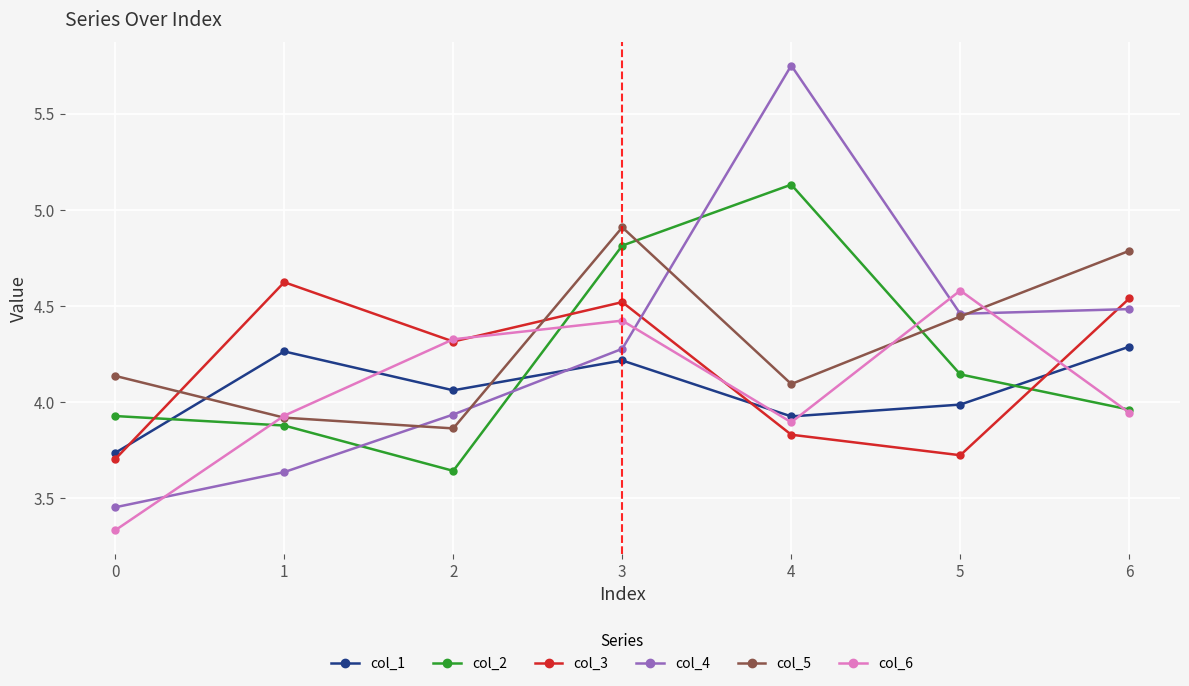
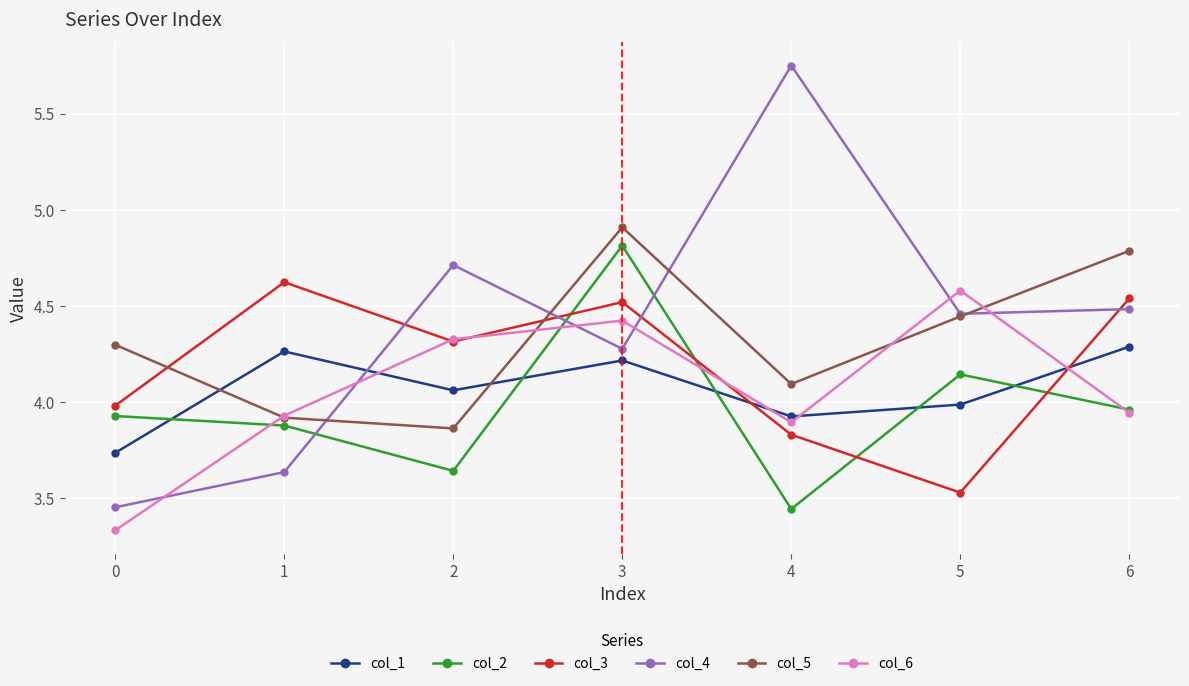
  {
    "col_1": {
      "0": 3.74,
      "1": 4.26,
      "2": 4.06,
      "3": 4.22,
      "4": 3.93,
      "5": 3.99,
      "6": 4.29
    },
    "col_2": {
      "0": 3.93,
      "1": 3.88,
      "2": 3.64,
      "3": 4.81,
-     "4": 5.13,
+     "4": 3.44,
      "5": 4.14,
      "6": 3.96
    },
    "col_3": {
-     "0": 3.70,
+     "0": 3.98,
      "1": 4.62,
      "3": 4.52,
      "4": 3.83,
-     "5": 3.72,
+     "5": 3.53,
      "6": 4.54
    },
    "col_4": {
      "0": 3.45,
      "1": 3.64,
-     "2": 3.93,
+     "2": 4.71,
      "3": 4.28,
      "4": 5.75,
      "5": 4.46,
      "6": 4.48
    },
    "col_5": {
-     "0": 4.14,
+     "0": 4.30,
      "2": 3.86,
      "3": 4.91,
      "4": 4.09,
      "5": 4.44,
      "6": 4.79
    },
    "col_6": {
      "0": 3.33,
      "3": 4.42,
      "4": 3.89,
      "5": 4.58,
      "6": 3.94
    }
  }
